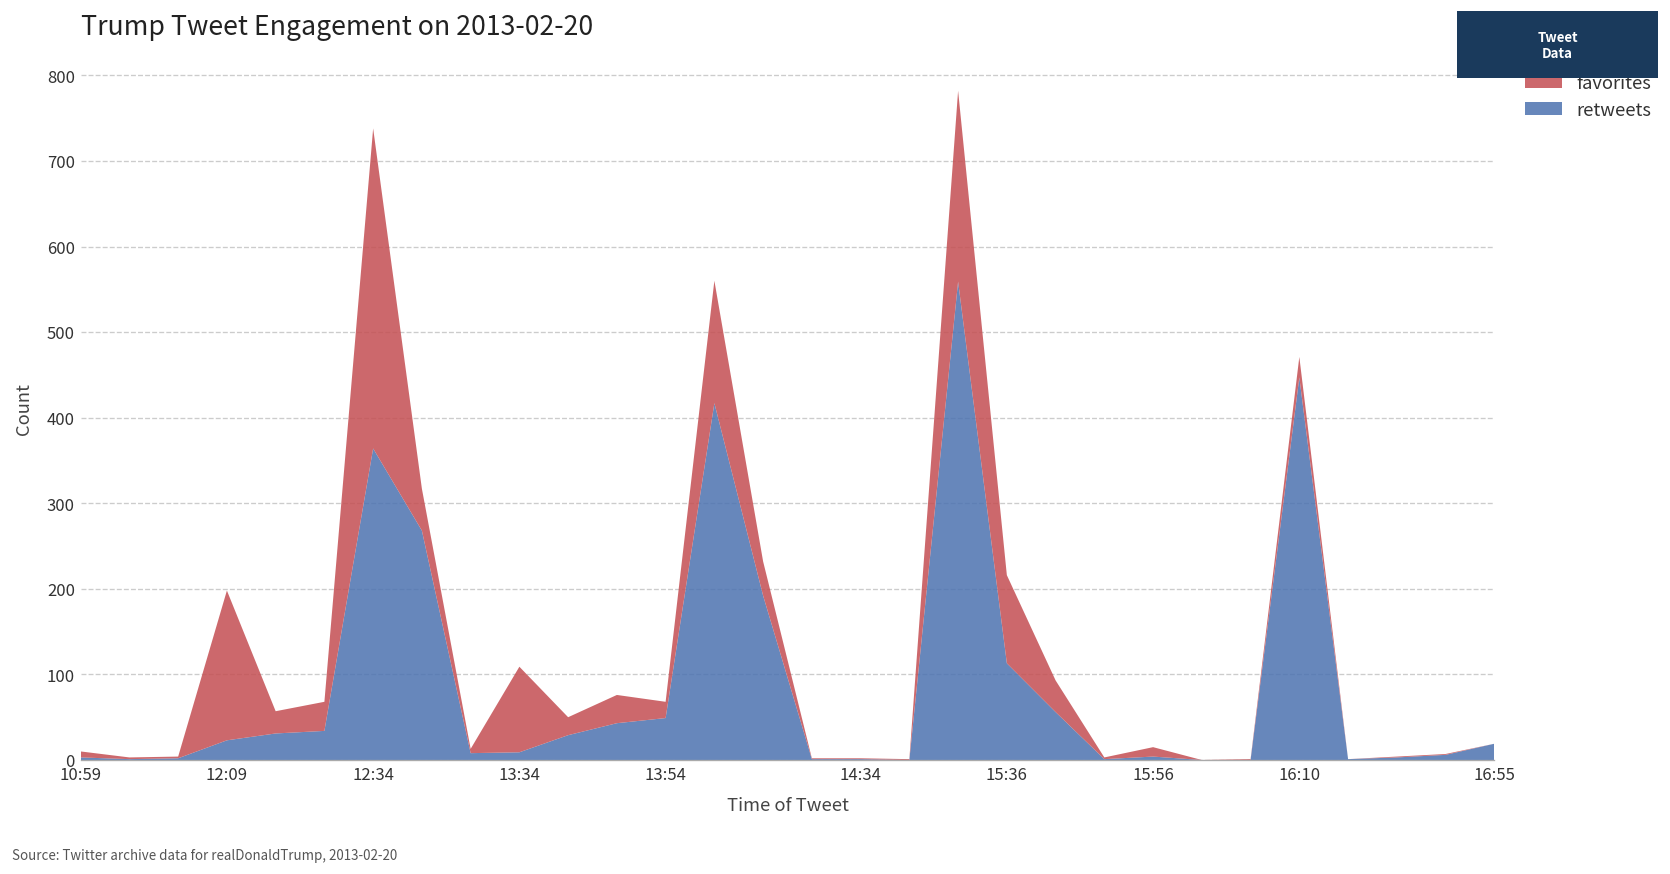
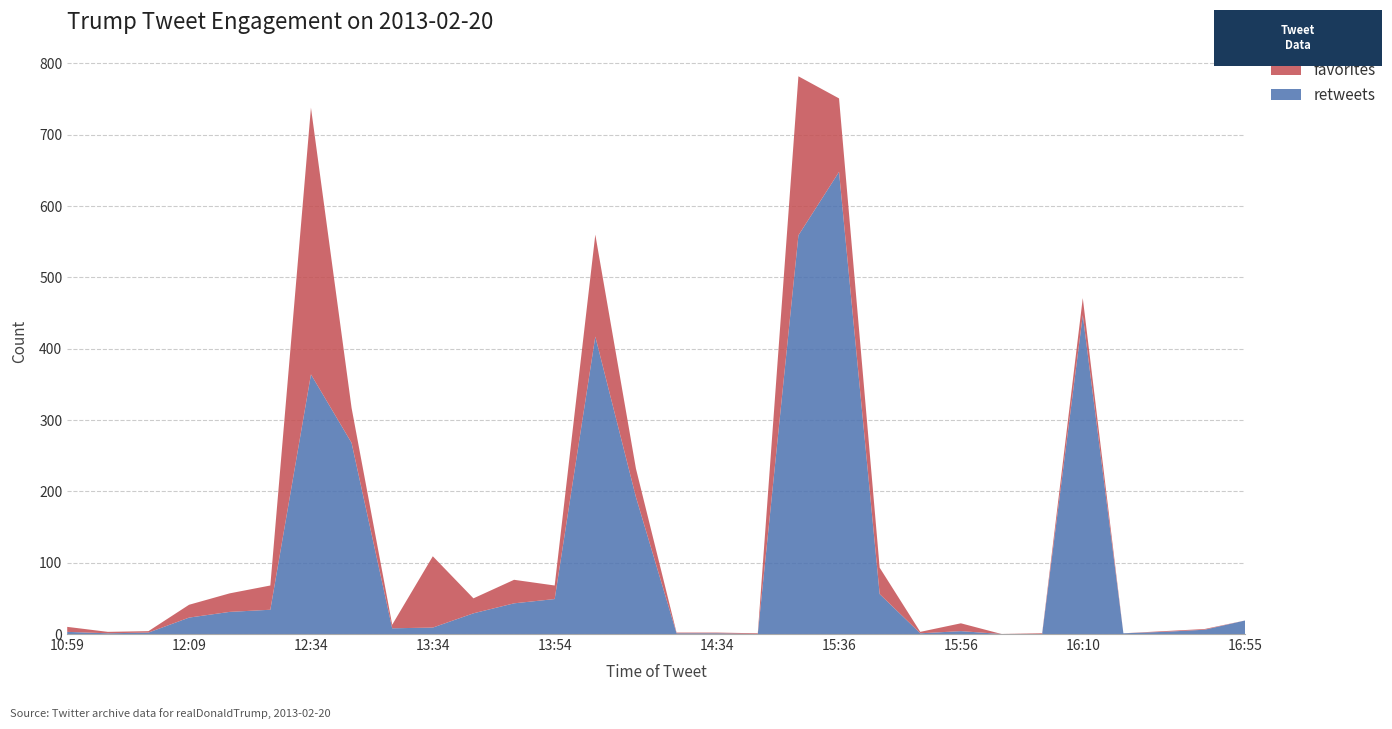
  {
    "retweets": {
      "12:09": 20,
      "12:34": 360,
      "13:34": 10,
      "13:54": 50,
-     "15:36": 110,
+     "15:36": 650,
      "15:56": 0,
      "16:10": 450
    },
    "favorites": {
      "10:59": 10,
-     "12:09": 180,
+     "12:09": 20,
      "12:34": 370,
      "13:34": 100,
      "13:54": 20,
      "15:36": 100,
      "15:56": 10,
      "16:10": 20
    }
  }
